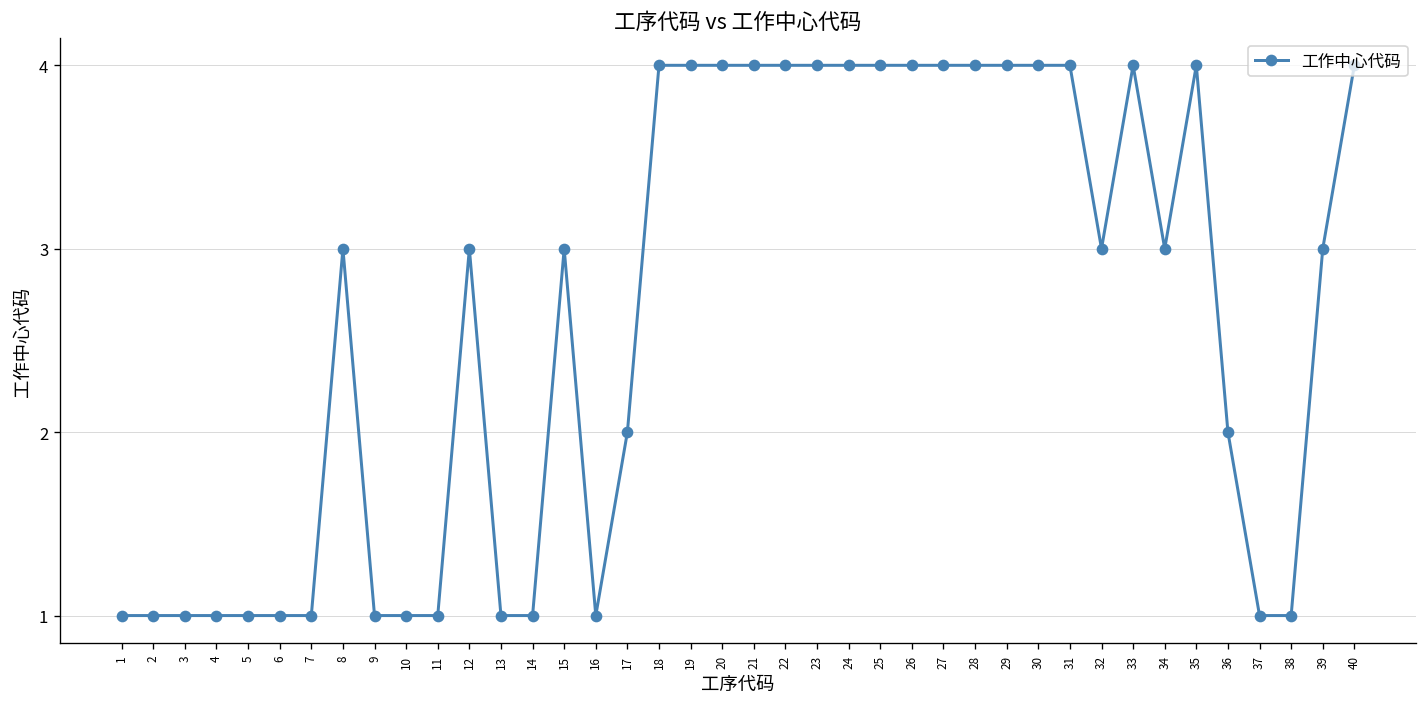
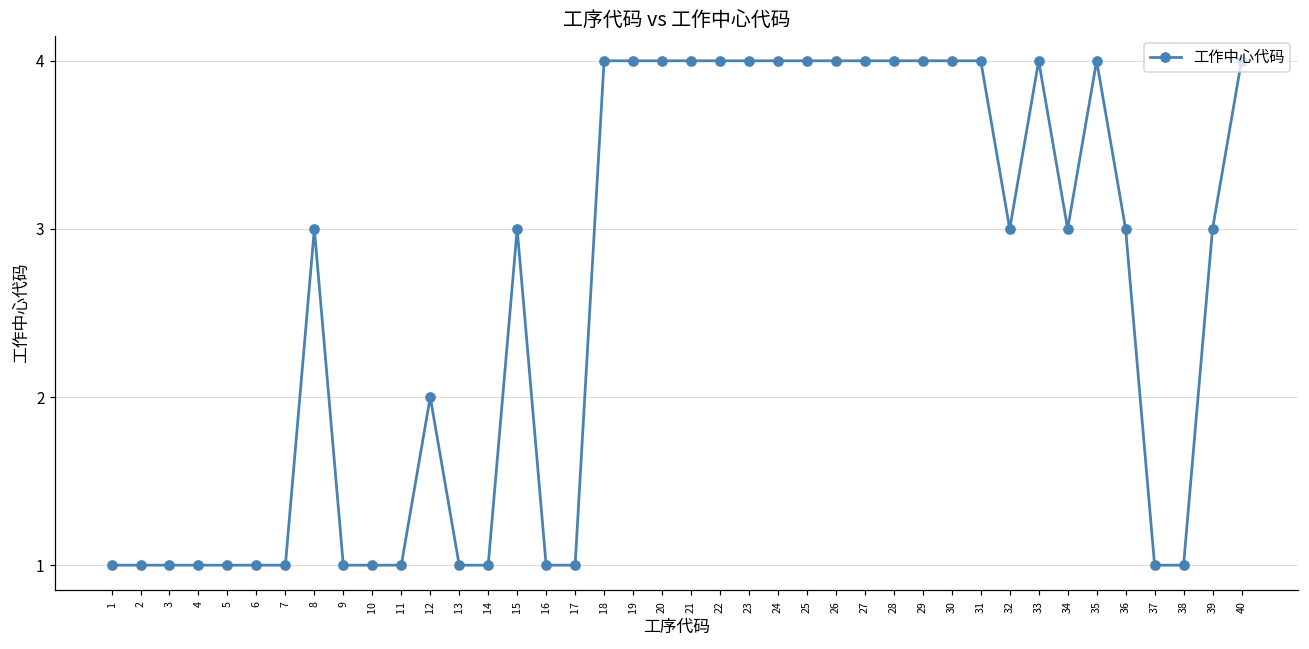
  {
    "1": 1,
    "2": 1,
    "3": 1,
    "4": 1,
    "5": 1,
    "6": 1,
    "7": 1,
    "8": 3,
    "9": 1,
    "10": 1,
    "11": 1,
-   "12": 3,
+   "12": 2,
    "13": 1,
    "14": 1,
    "15": 3,
    "16": 1,
-   "17": 2,
+   "17": 1,
    "18": 4,
    "19": 4,
    "20": 4,
    "21": 4,
    "22": 4,
    "23": 4,
    "24": 4,
    "25": 4,
    "26": 4,
    "27": 4,
    "28": 4,
    "29": 4,
    "30": 4,
    "31": 4,
    "32": 3,
    "33": 4,
    "34": 3,
    "35": 4,
-   "36": 2,
+   "36": 3,
    "37": 1,
    "38": 1,
    "39": 3
  }
